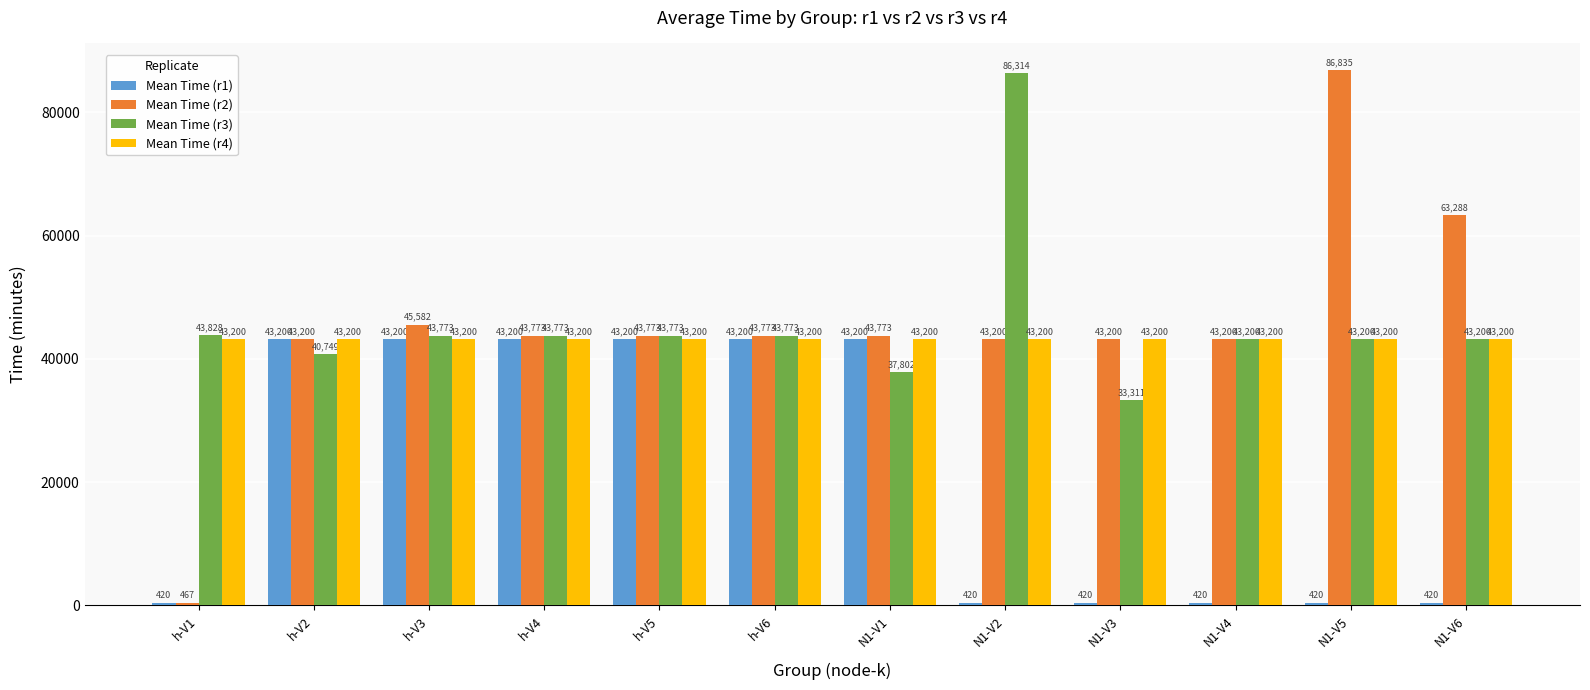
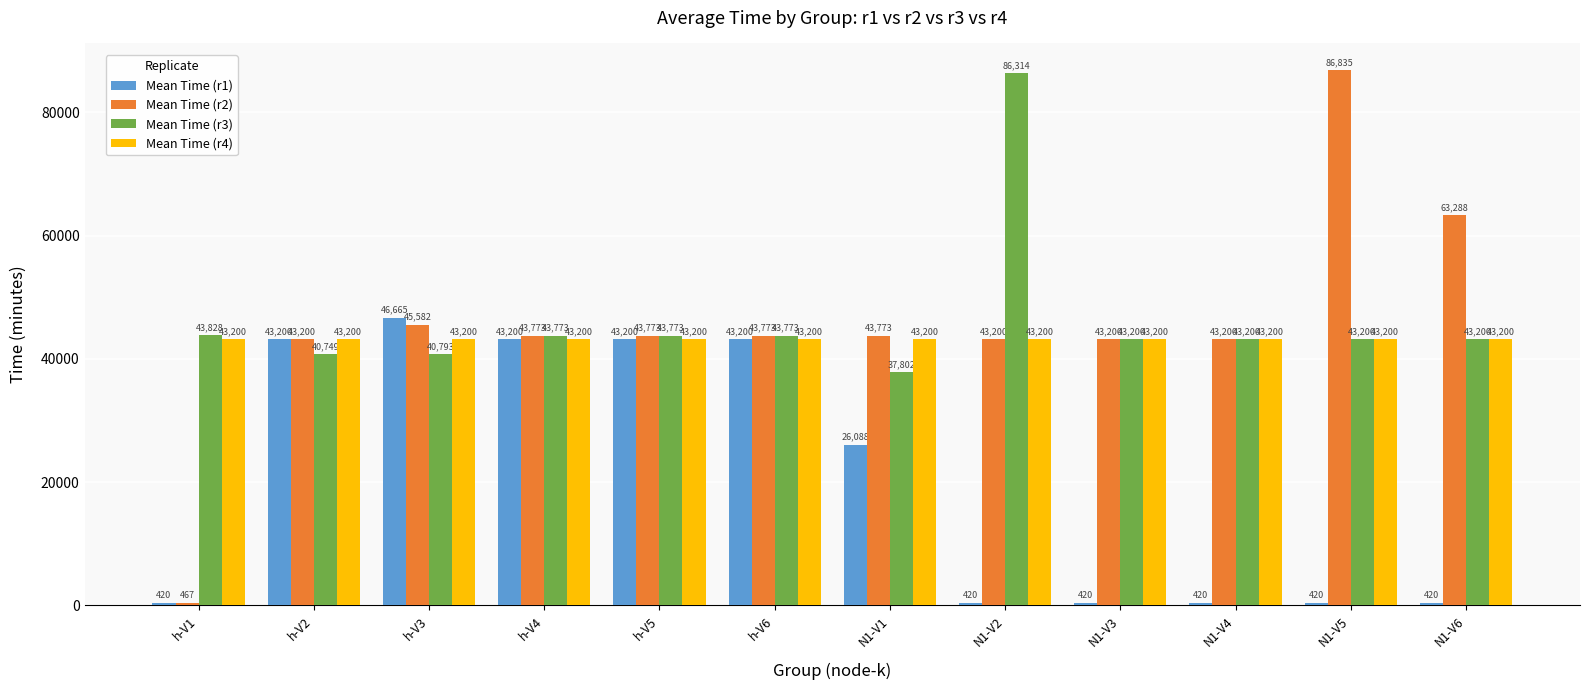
  {
    "Mean Time (r1)": {
      "h-V1": "420",
-     "h-V3": "43,200",
+     "h-V3": "46,665",
      "h-V4": "43,200",
      "h-V5": "43,200",
      "h-V6": "43,200",
-     "N1-V1": "43,200",
+     "N1-V1": "26,088",
      "N1-V2": "420",
      "N1-V3": "420",
      "N1-V4": "420",
      "N1-V5": "420",
      "N1-V6": "420"
    },
    "Mean Time (r2)": {
      "h-V1": "467",
      "h-V3": "45,582",
      "N1-V1": "43,773",
      "N1-V2": "43,200",
      "N1-V5": "86,835",
      "N1-V6": "63,288"
    },
    "Mean Time (r3)": {
      "h-V1": "43,828",
      "h-V2": "40,749",
-     "h-V3": "43,773",
+     "h-V3": "40,793",
      "N1-V1": "37,802",
      "N1-V2": "86,314",
-     "N1-V3": "33,311"
+     "N1-V3": "43,200"
    },
    "Mean Time (r4)": {
      "h-V1": "43,200",
      "h-V2": "43,200",
      "h-V3": "43,200",
      "h-V4": "43,200",
      "h-V5": "43,200",
      "h-V6": "43,200",
      "N1-V1": "43,200",
      "N1-V2": "43,200"
    }
  }
